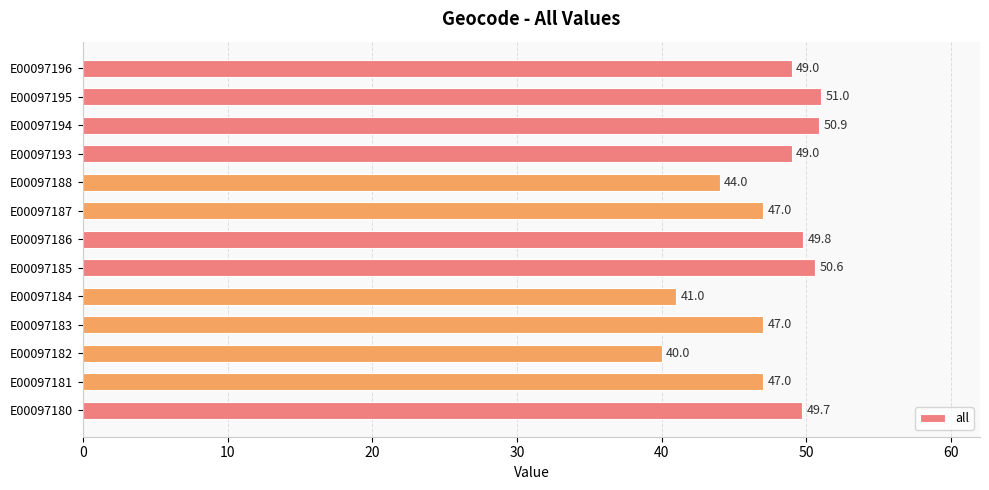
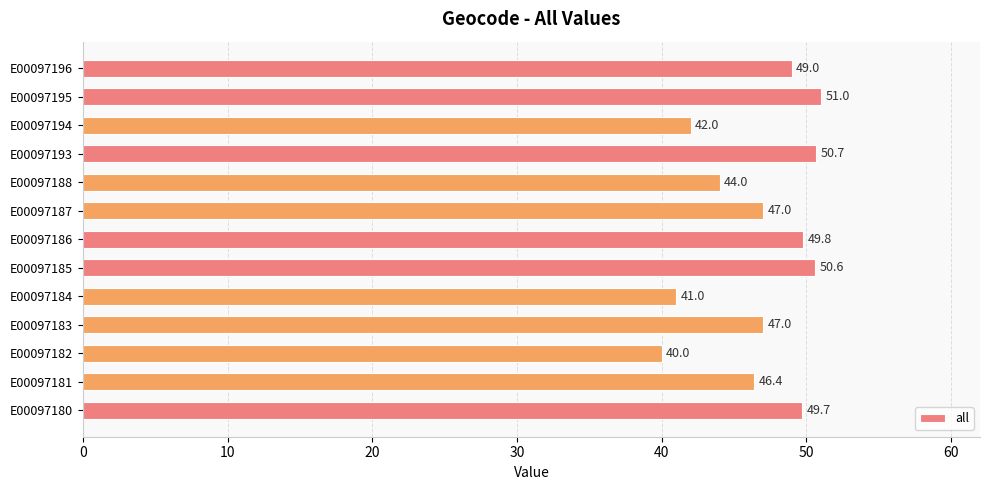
  {
    "E00097196": 49.0,
    "E00097195": 51.0,
-   "E00097194": 50.9,
-   "E00097193": 49.0,
+   "E00097194": 42.0,
+   "E00097193": 50.7,
    "E00097188": 44.0,
    "E00097187": 47.0,
    "E00097186": 49.8,
    "E00097185": 50.6,
    "E00097184": 41.0,
    "E00097183": 47.0,
    "E00097182": 40.0,
-   "E00097181": 47.0,
+   "E00097181": 46.4,
    "E00097180": 49.7
  }
